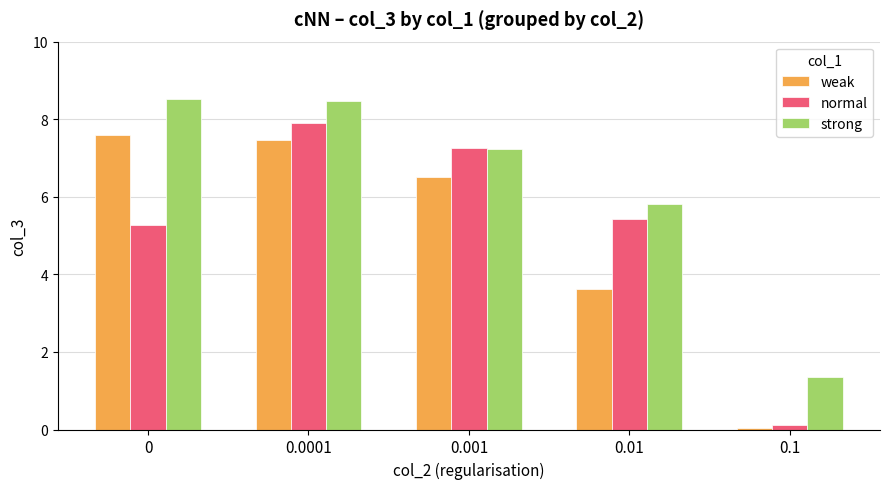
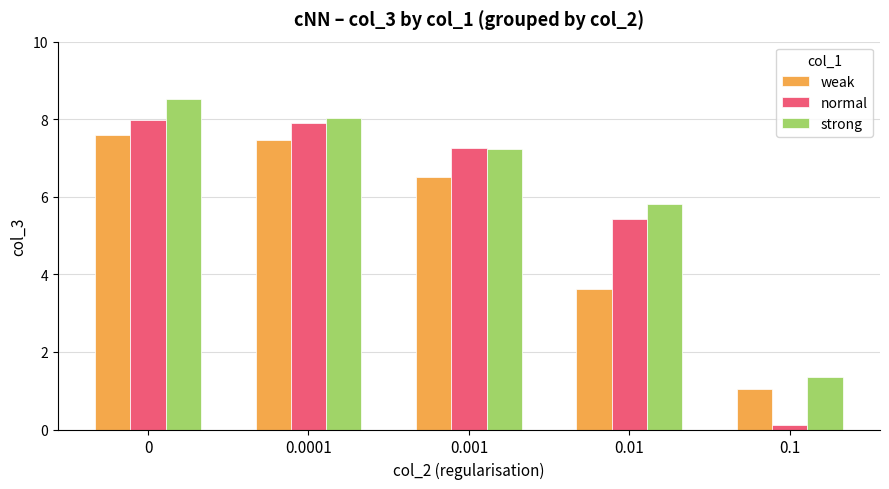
  {
    "weak": {
      "0": 7.6,
      "0.0001": 7.5,
      "0.001": 6.5,
      "0.01": 3.6,
-     "0.1": 0.0
+     "0.1": 1.0
    },
    "normal": {
-     "0": 5.3,
+     "0": 8.0,
      "0.0001": 7.9,
      "0.001": 7.3,
      "0.01": 5.4,
      "0.1": 0.1
    },
    "strong": {
      "0": 8.5,
-     "0.0001": 8.5,
+     "0.0001": 8.0,
      "0.001": 7.2,
      "0.01": 5.8,
      "0.1": 1.4
    }
  }
